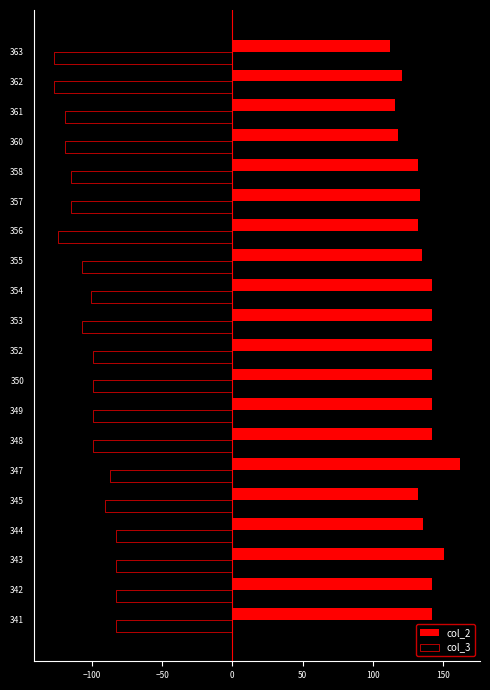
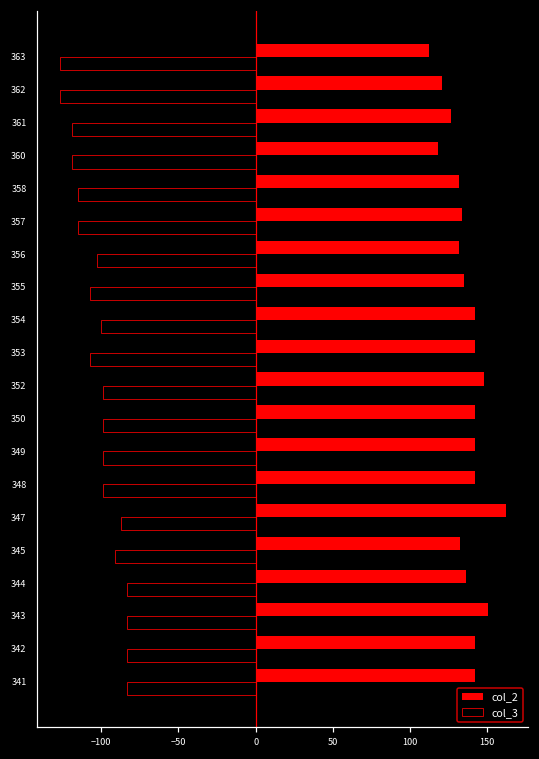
  {
    "col_2": {
      "363": 112,
      "362": 121,
-     "361": 116,
+     "361": 126,
      "360": 118,
      "358": 132,
      "357": 134,
      "356": 132,
      "355": 135,
      "354": 142,
      "353": 142,
-     "352": 142,
+     "352": 148,
      "350": 142,
      "349": 142,
      "348": 142,
      "347": 162,
      "345": 132,
      "344": 136,
      "343": 151,
      "342": 142,
      "341": 142
    },
    "col_3": {
      "363": -127,
      "362": -127,
      "361": -119,
      "360": -119,
      "358": -115,
      "357": -115,
-     "356": -124,
+     "356": -103,
      "355": -107,
      "354": -100,
      "353": -107,
      "352": -99,
      "350": -99,
      "349": -99,
      "348": -99,
      "347": -87,
      "345": -91,
      "344": -83,
      "343": -83,
      "342": -83,
      "341": -83
    }
  }
